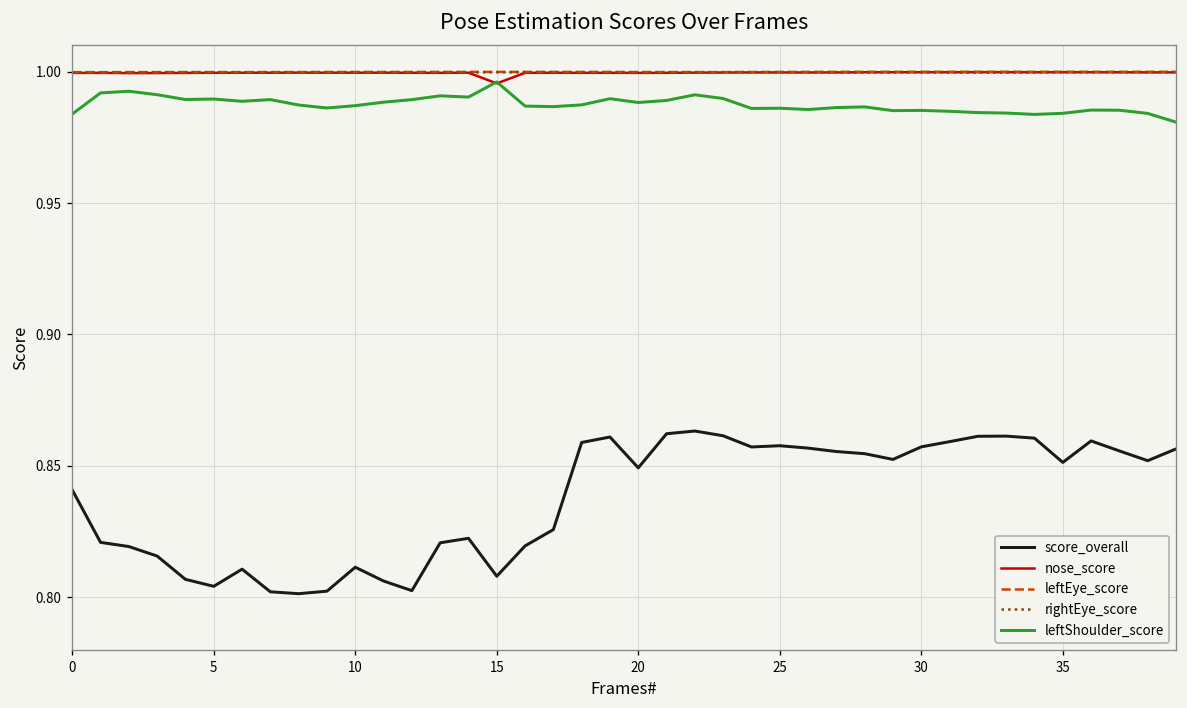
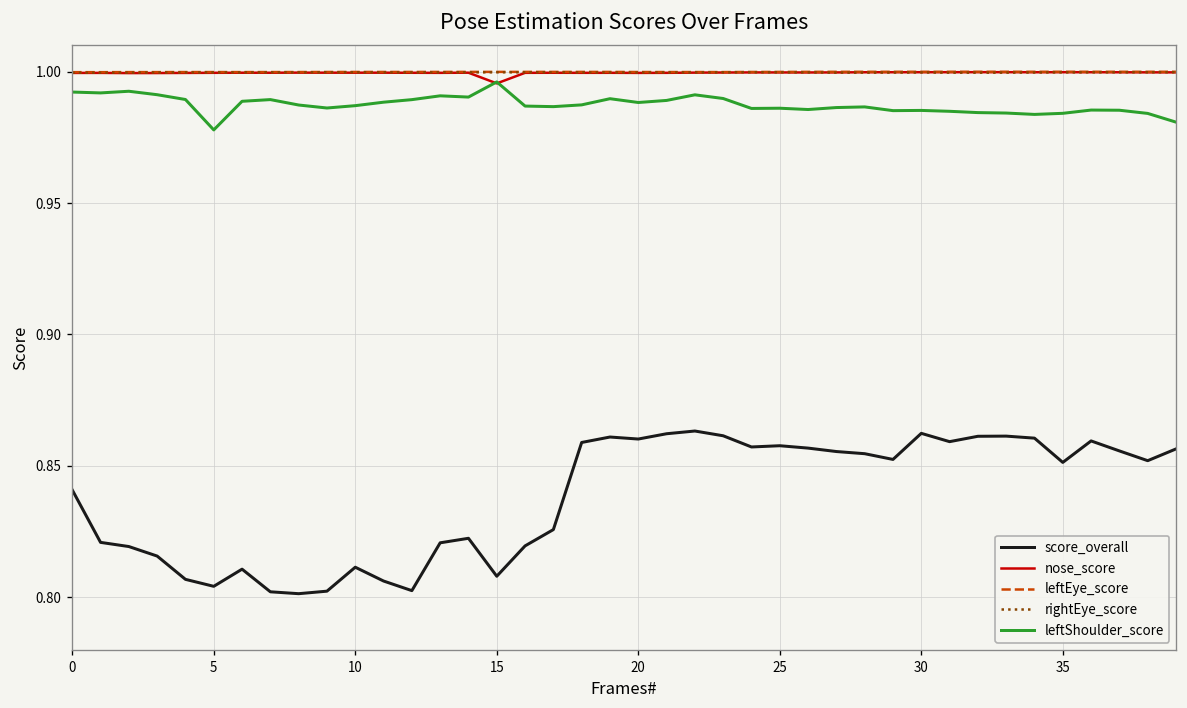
  {
    "score_overall": {
      "0": 0.841,
      "5": 0.804,
      "10": 0.811,
      "15": 0.808,
-     "20": 0.849,
+     "20": 0.860,
      "25": 0.858,
-     "30": 0.857,
+     "30": 0.862,
      "35": 0.851
    },
    "leftShoulder_score": {
-     "0": 0.984,
-     "5": 0.990,
+     "0": 0.992,
+     "5": 0.978,
      "10": 0.987,
      "20": 0.988,
      "25": 0.986,
      "30": 0.985,
      "35": 0.984
    }
  }
